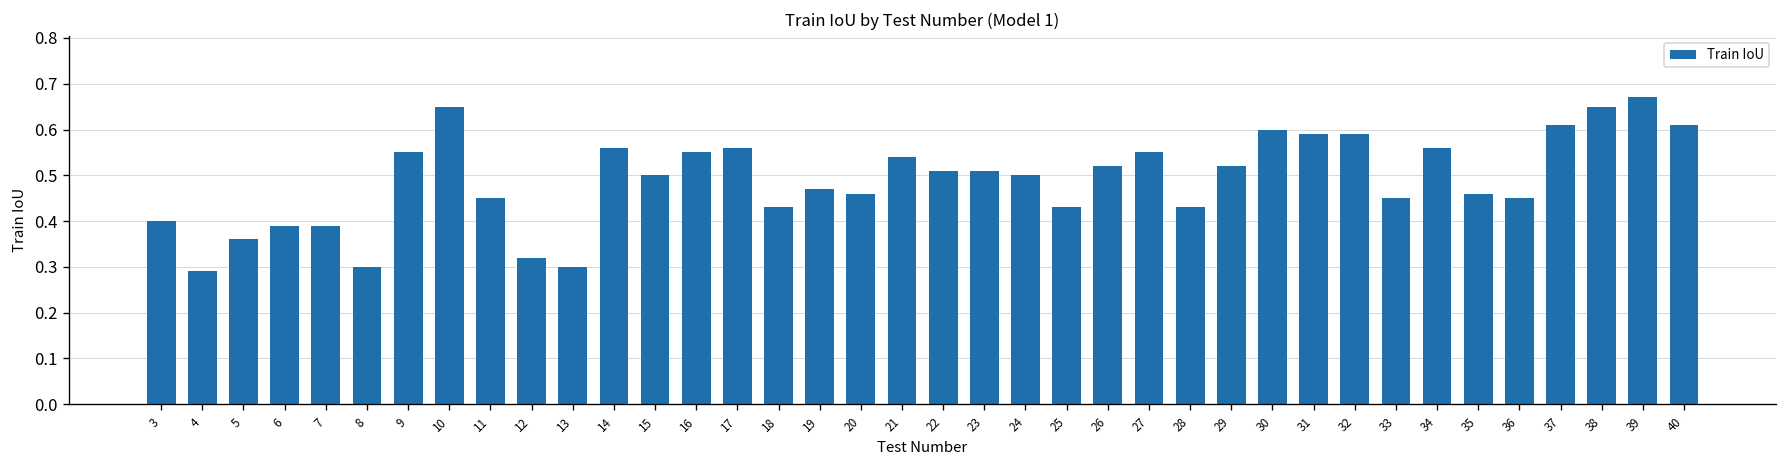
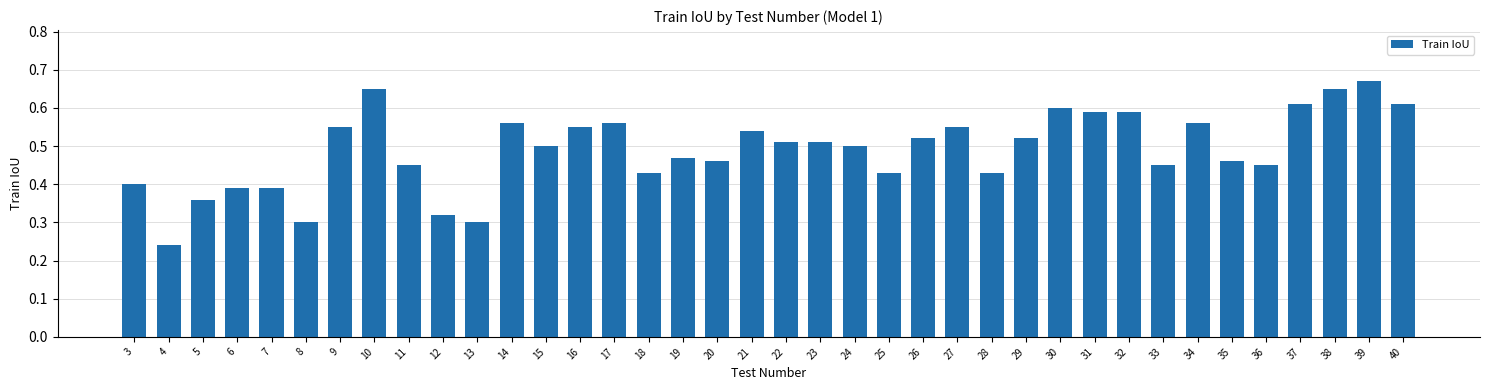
  {
    "3": 0.40,
-   "4": 0.29,
+   "4": 0.24,
    "5": 0.36,
    "6": 0.39,
    "7": 0.39,
    "8": 0.30,
    "9": 0.55,
    "10": 0.65,
    "11": 0.45,
    "12": 0.32,
    "13": 0.30,
    "14": 0.56,
    "15": 0.50,
    "16": 0.55,
    "17": 0.56,
    "18": 0.43,
    "19": 0.47,
    "20": 0.46,
    "21": 0.54,
    "22": 0.51,
    "23": 0.51,
    "24": 0.50,
    "25": 0.43,
    "26": 0.52,
    "27": 0.55,
    "28": 0.43,
    "29": 0.52,
    "30": 0.60,
    "31": 0.59,
    "32": 0.59,
    "33": 0.45,
    "34": 0.56,
    "35": 0.46,
    "36": 0.45,
    "37": 0.61,
    "38": 0.65,
    "39": 0.67,
    "40": 0.61
  }
